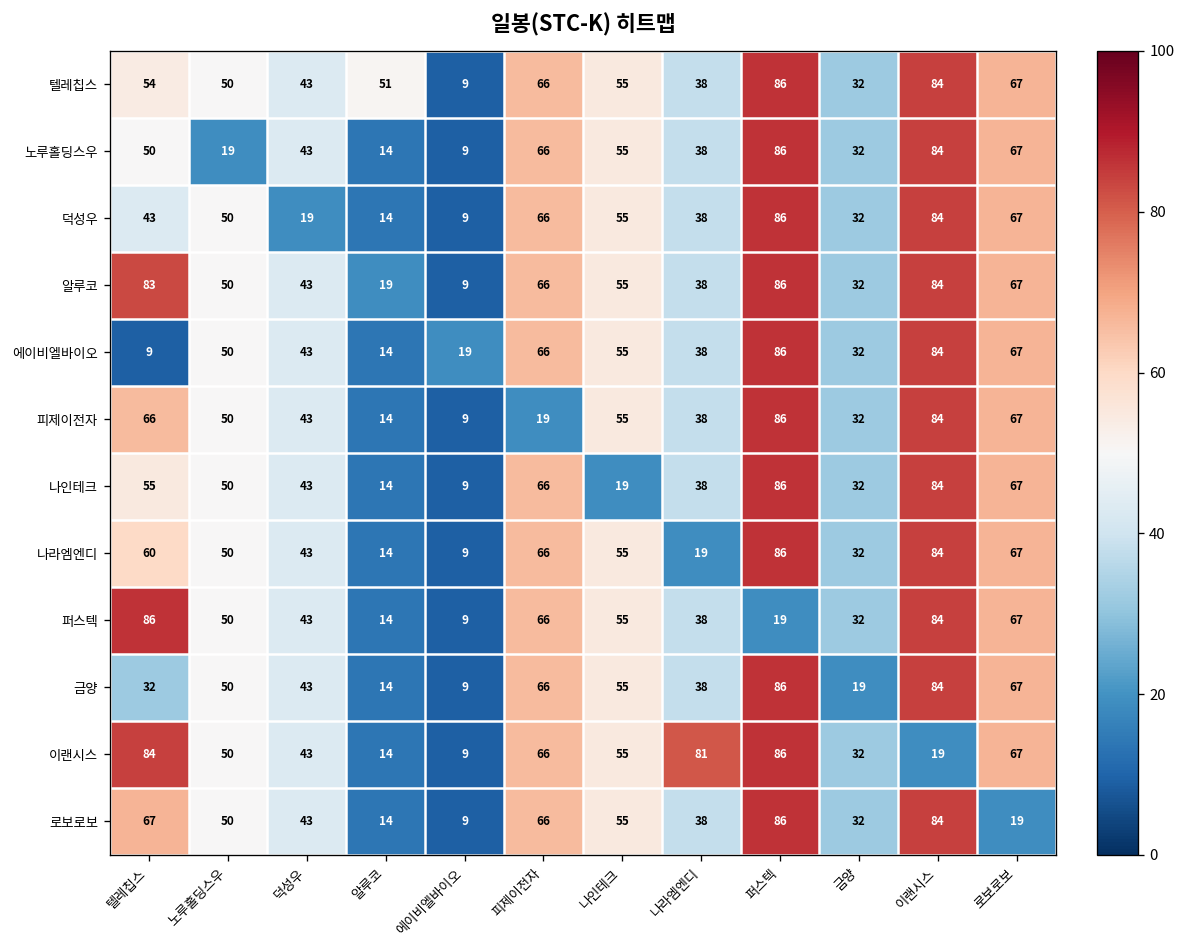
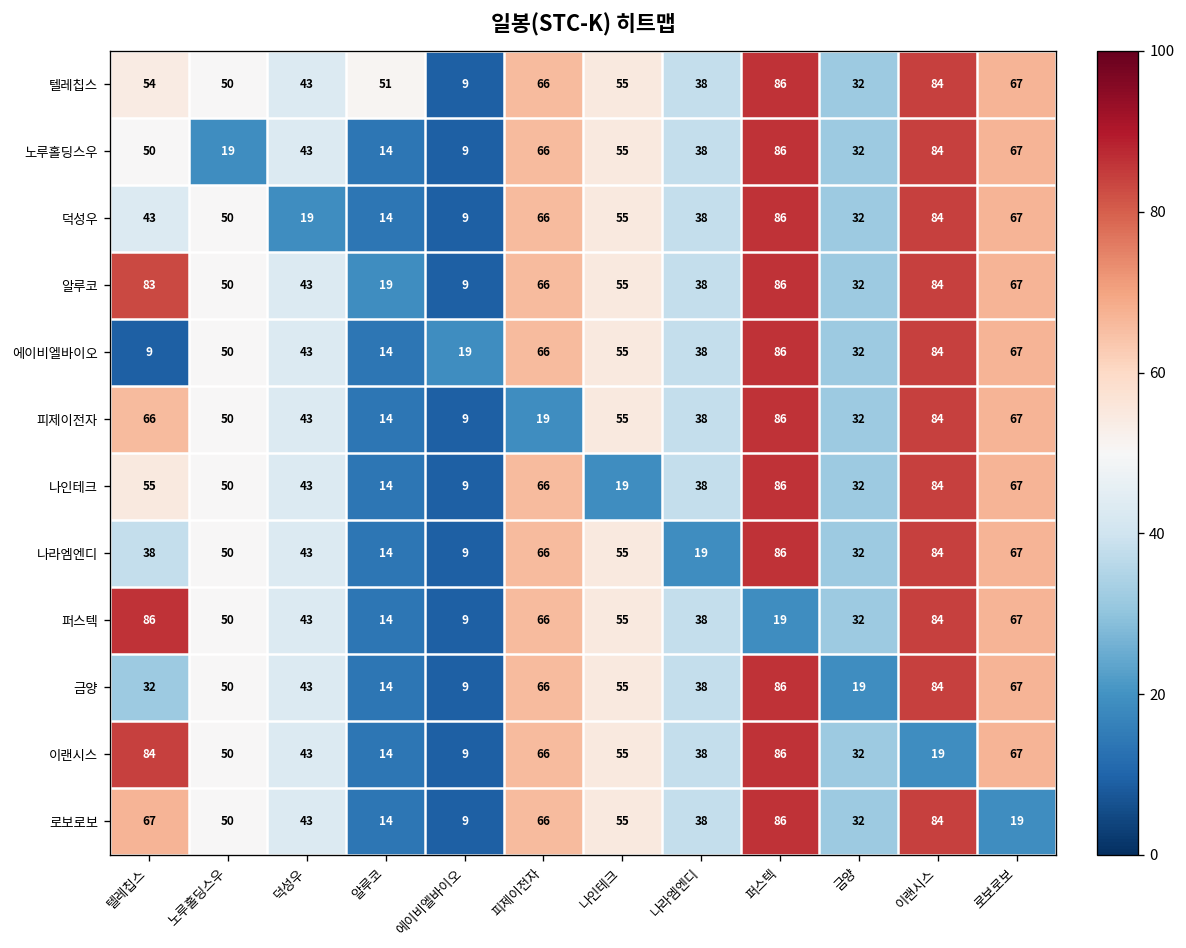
  {
    "텔레칩스": {
      "텔레칩스": 54,
      "노루홀딩스우": 50,
      "덕성우": 43,
      "알루코": 51,
      "에이비엘바이오": 9,
      "피제이전자": 66,
      "나인테크": 55,
      "나라엠엔디": 38,
      "퍼스텍": 86,
      "금양": 32,
      "이랜시스": 84,
      "로보로보": 67
    },
    "노루홀딩스우": {
      "텔레칩스": 50,
      "노루홀딩스우": 19,
      "덕성우": 43,
      "알루코": 14,
      "에이비엘바이오": 9,
      "피제이전자": 66,
      "나인테크": 55,
      "나라엠엔디": 38,
      "퍼스텍": 86,
      "금양": 32,
      "이랜시스": 84,
      "로보로보": 67
    },
    "덕성우": {
      "텔레칩스": 43,
      "노루홀딩스우": 50,
      "덕성우": 19,
      "알루코": 14,
      "에이비엘바이오": 9,
      "피제이전자": 66,
      "나인테크": 55,
      "나라엠엔디": 38,
      "퍼스텍": 86,
      "금양": 32,
      "이랜시스": 84,
      "로보로보": 67
    },
    "알루코": {
      "텔레칩스": 83,
      "노루홀딩스우": 50,
      "덕성우": 43,
      "알루코": 19,
      "에이비엘바이오": 9,
      "피제이전자": 66,
      "나인테크": 55,
      "나라엠엔디": 38,
      "퍼스텍": 86,
      "금양": 32,
      "이랜시스": 84,
      "로보로보": 67
    },
    "에이비엘바이오": {
      "텔레칩스": 9,
      "노루홀딩스우": 50,
      "덕성우": 43,
      "알루코": 14,
      "에이비엘바이오": 19,
      "피제이전자": 66,
      "나인테크": 55,
      "나라엠엔디": 38,
      "퍼스텍": 86,
      "금양": 32,
      "이랜시스": 84,
      "로보로보": 67
    },
    "피제이전자": {
      "텔레칩스": 66,
      "노루홀딩스우": 50,
      "덕성우": 43,
      "알루코": 14,
      "에이비엘바이오": 9,
      "피제이전자": 19,
      "나인테크": 55,
      "나라엠엔디": 38,
      "퍼스텍": 86,
      "금양": 32,
      "이랜시스": 84,
      "로보로보": 67
    },
    "나인테크": {
      "텔레칩스": 55,
      "노루홀딩스우": 50,
      "덕성우": 43,
      "알루코": 14,
      "에이비엘바이오": 9,
      "피제이전자": 66,
      "나인테크": 19,
      "나라엠엔디": 38,
      "퍼스텍": 86,
      "금양": 32,
      "이랜시스": 84,
      "로보로보": 67
    },
    "나라엠엔디": {
-     "텔레칩스": 60,
+     "텔레칩스": 38,
      "노루홀딩스우": 50,
      "덕성우": 43,
      "알루코": 14,
      "에이비엘바이오": 9,
      "피제이전자": 66,
      "나인테크": 55,
      "나라엠엔디": 19,
      "퍼스텍": 86,
      "금양": 32,
      "이랜시스": 84,
      "로보로보": 67
    },
    "퍼스텍": {
      "텔레칩스": 86,
      "노루홀딩스우": 50,
      "덕성우": 43,
      "알루코": 14,
      "에이비엘바이오": 9,
      "피제이전자": 66,
      "나인테크": 55,
      "나라엠엔디": 38,
      "퍼스텍": 19,
      "금양": 32,
      "이랜시스": 84,
      "로보로보": 67
    },
    "금양": {
      "텔레칩스": 32,
      "노루홀딩스우": 50,
      "덕성우": 43,
      "알루코": 14,
      "에이비엘바이오": 9,
      "피제이전자": 66,
      "나인테크": 55,
      "나라엠엔디": 38,
      "퍼스텍": 86,
      "금양": 19,
      "이랜시스": 84,
      "로보로보": 67
    },
    "이랜시스": {
      "텔레칩스": 84,
      "노루홀딩스우": 50,
      "덕성우": 43,
      "알루코": 14,
      "에이비엘바이오": 9,
      "피제이전자": 66,
      "나인테크": 55,
-     "나라엠엔디": 81,
+     "나라엠엔디": 38,
      "퍼스텍": 86,
      "금양": 32,
      "이랜시스": 19,
      "로보로보": 67
    },
    "로보로보": {
      "텔레칩스": 67,
      "노루홀딩스우": 50,
      "덕성우": 43,
      "알루코": 14,
      "에이비엘바이오": 9,
      "피제이전자": 66,
      "나인테크": 55,
      "나라엠엔디": 38,
      "퍼스텍": 86,
      "금양": 32,
      "이랜시스": 84,
      "로보로보": 19
    }
  }
